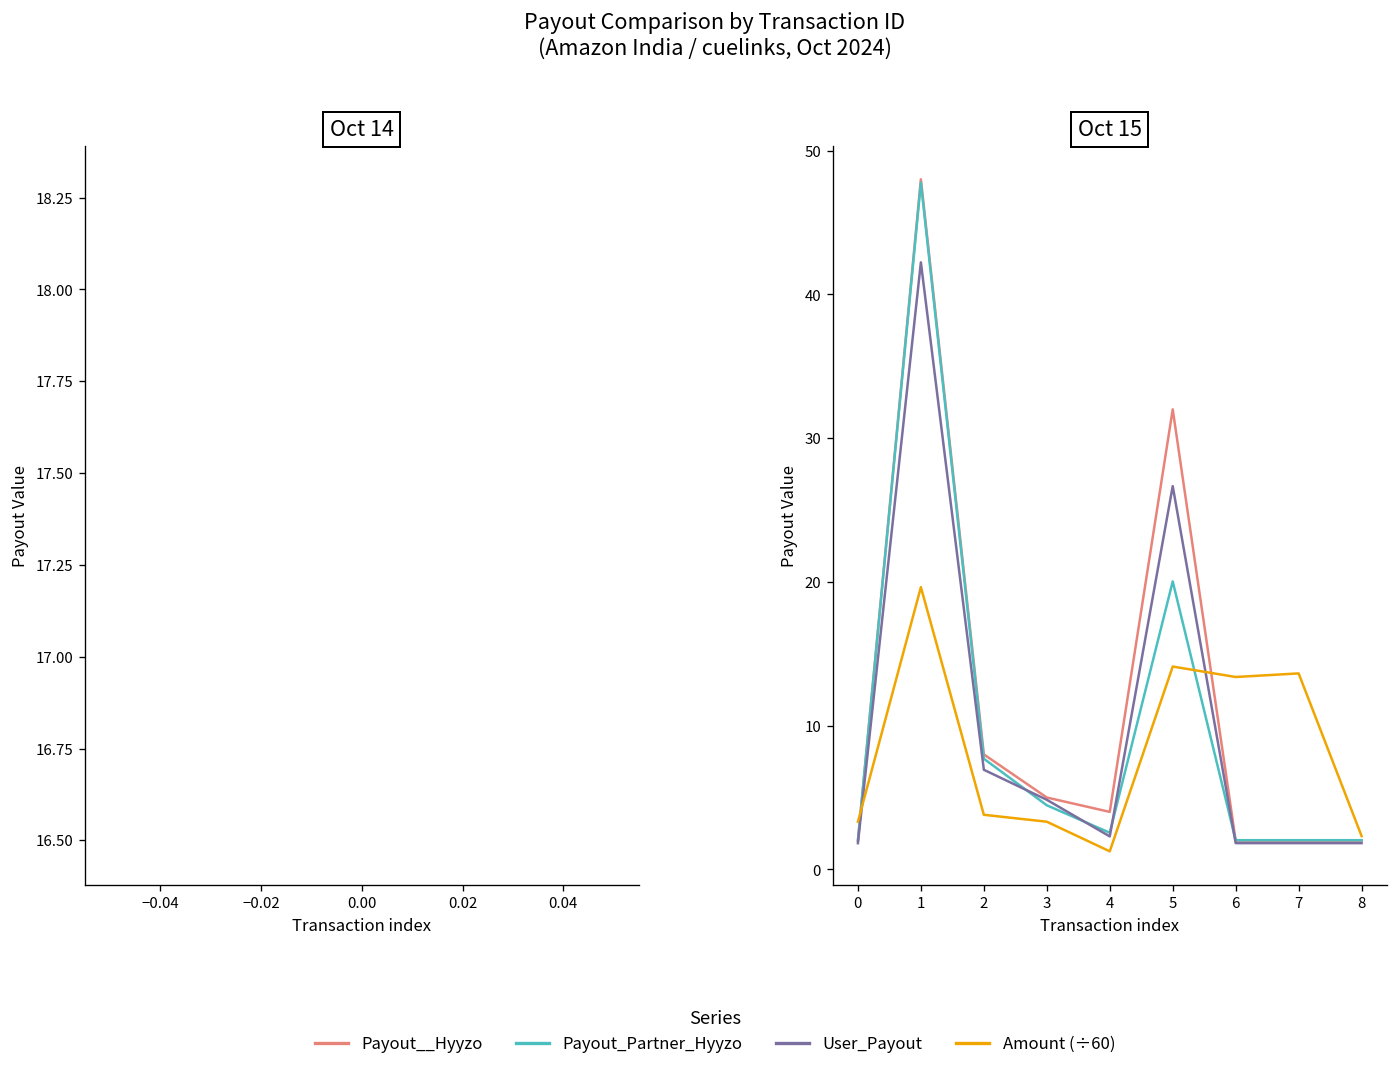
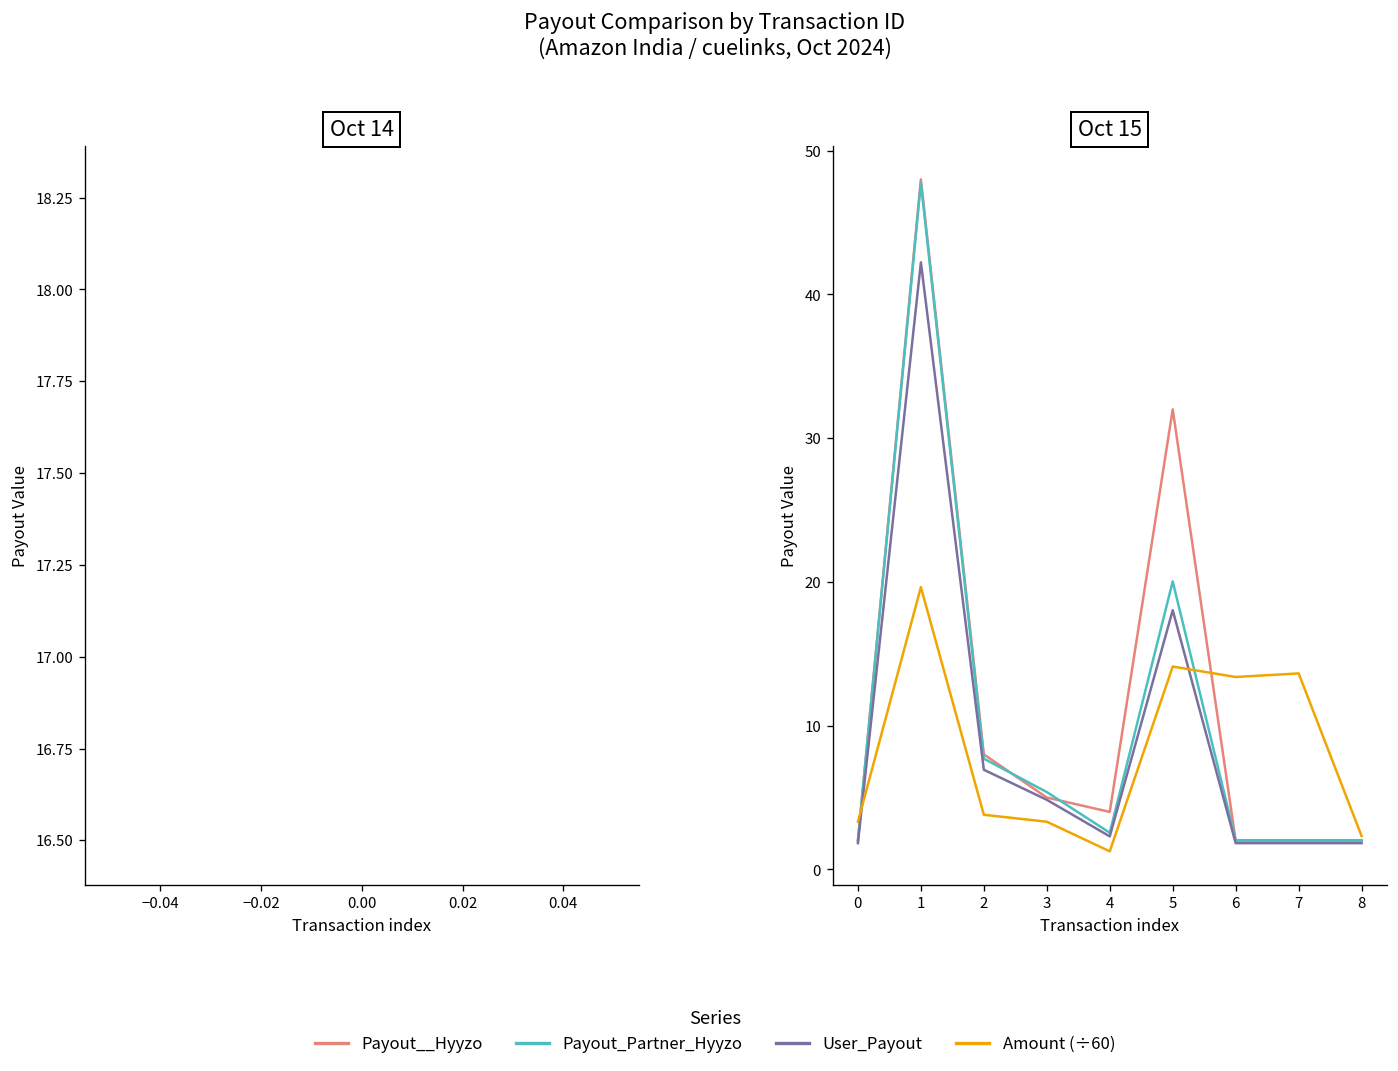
  {
    "Oct 14": {
      "Payout__Hyyzo": {
        "0.00": 18.00
      },
      "Payout_Partner_Hyyzo": {
        "0.00": 18.30
      },
      "User_Payout": {
        "0.00": 16.47
      }
    },
    "Oct 15": {
      "Payout__Hyyzo": {
        "1": 48.0,
        "2": 8.0,
        "4": 4.0,
        "5": 32.0
      },
      "Payout_Partner_Hyyzo": {
        "1": 47.8,
        "2": 7.7,
-       "3": 4.5,
+       "3": 5.4,
        "4": 2.6,
        "5": 20.0
      },
      "User_Payout": {
        "1": 42.2,
        "2": 6.9,
        "4": 2.3,
-       "5": 26.7
+       "5": 18.0
      },
      "Amount (÷60)": {
        "0": 3.3,
        "1": 19.6,
        "2": 3.8,
        "3": 3.3,
        "4": 1.3,
        "5": 14.1,
        "6": 13.4,
        "7": 13.6,
        "8": 2.3
      }
    }
  }
